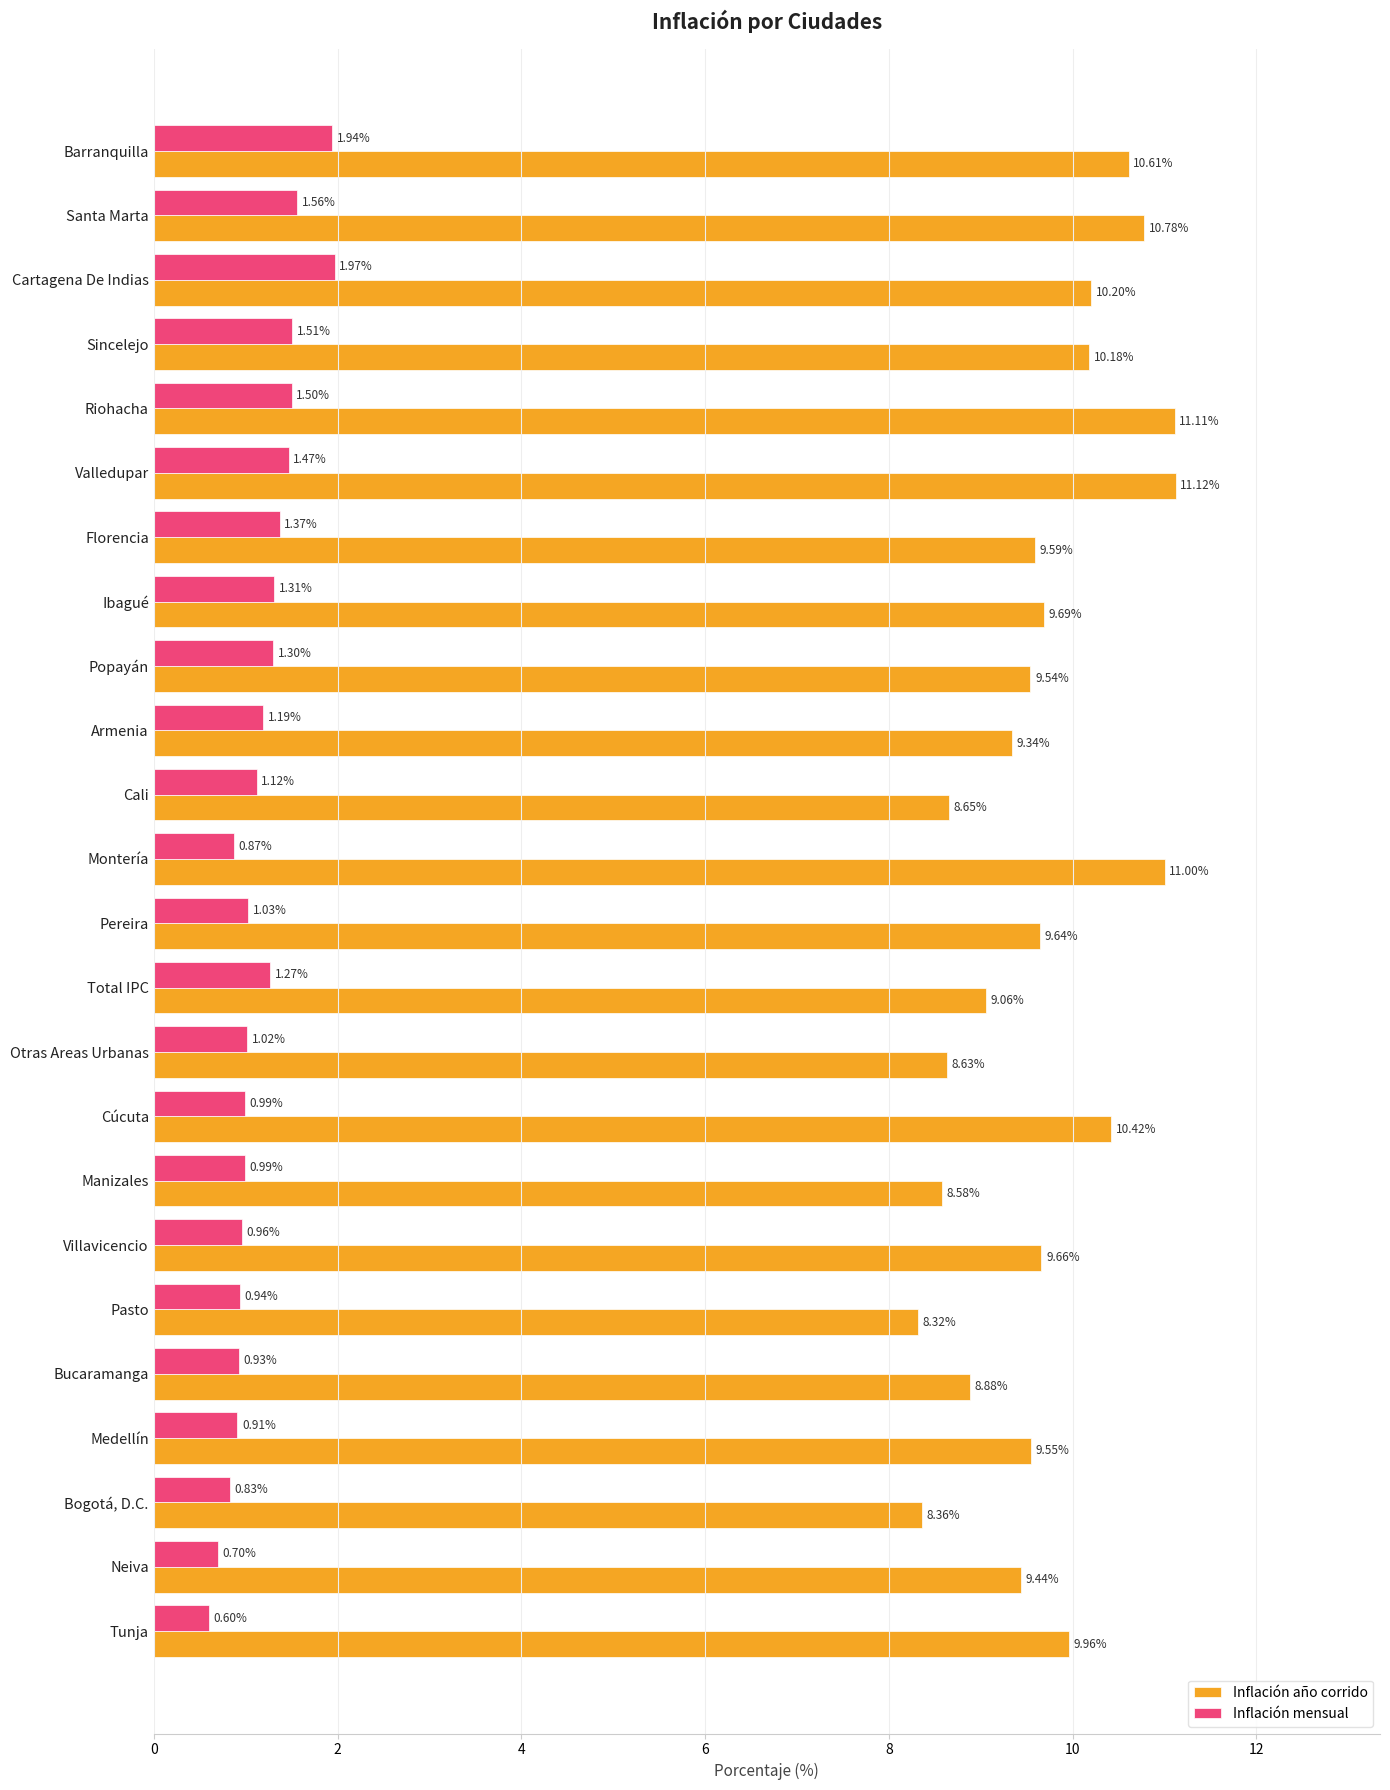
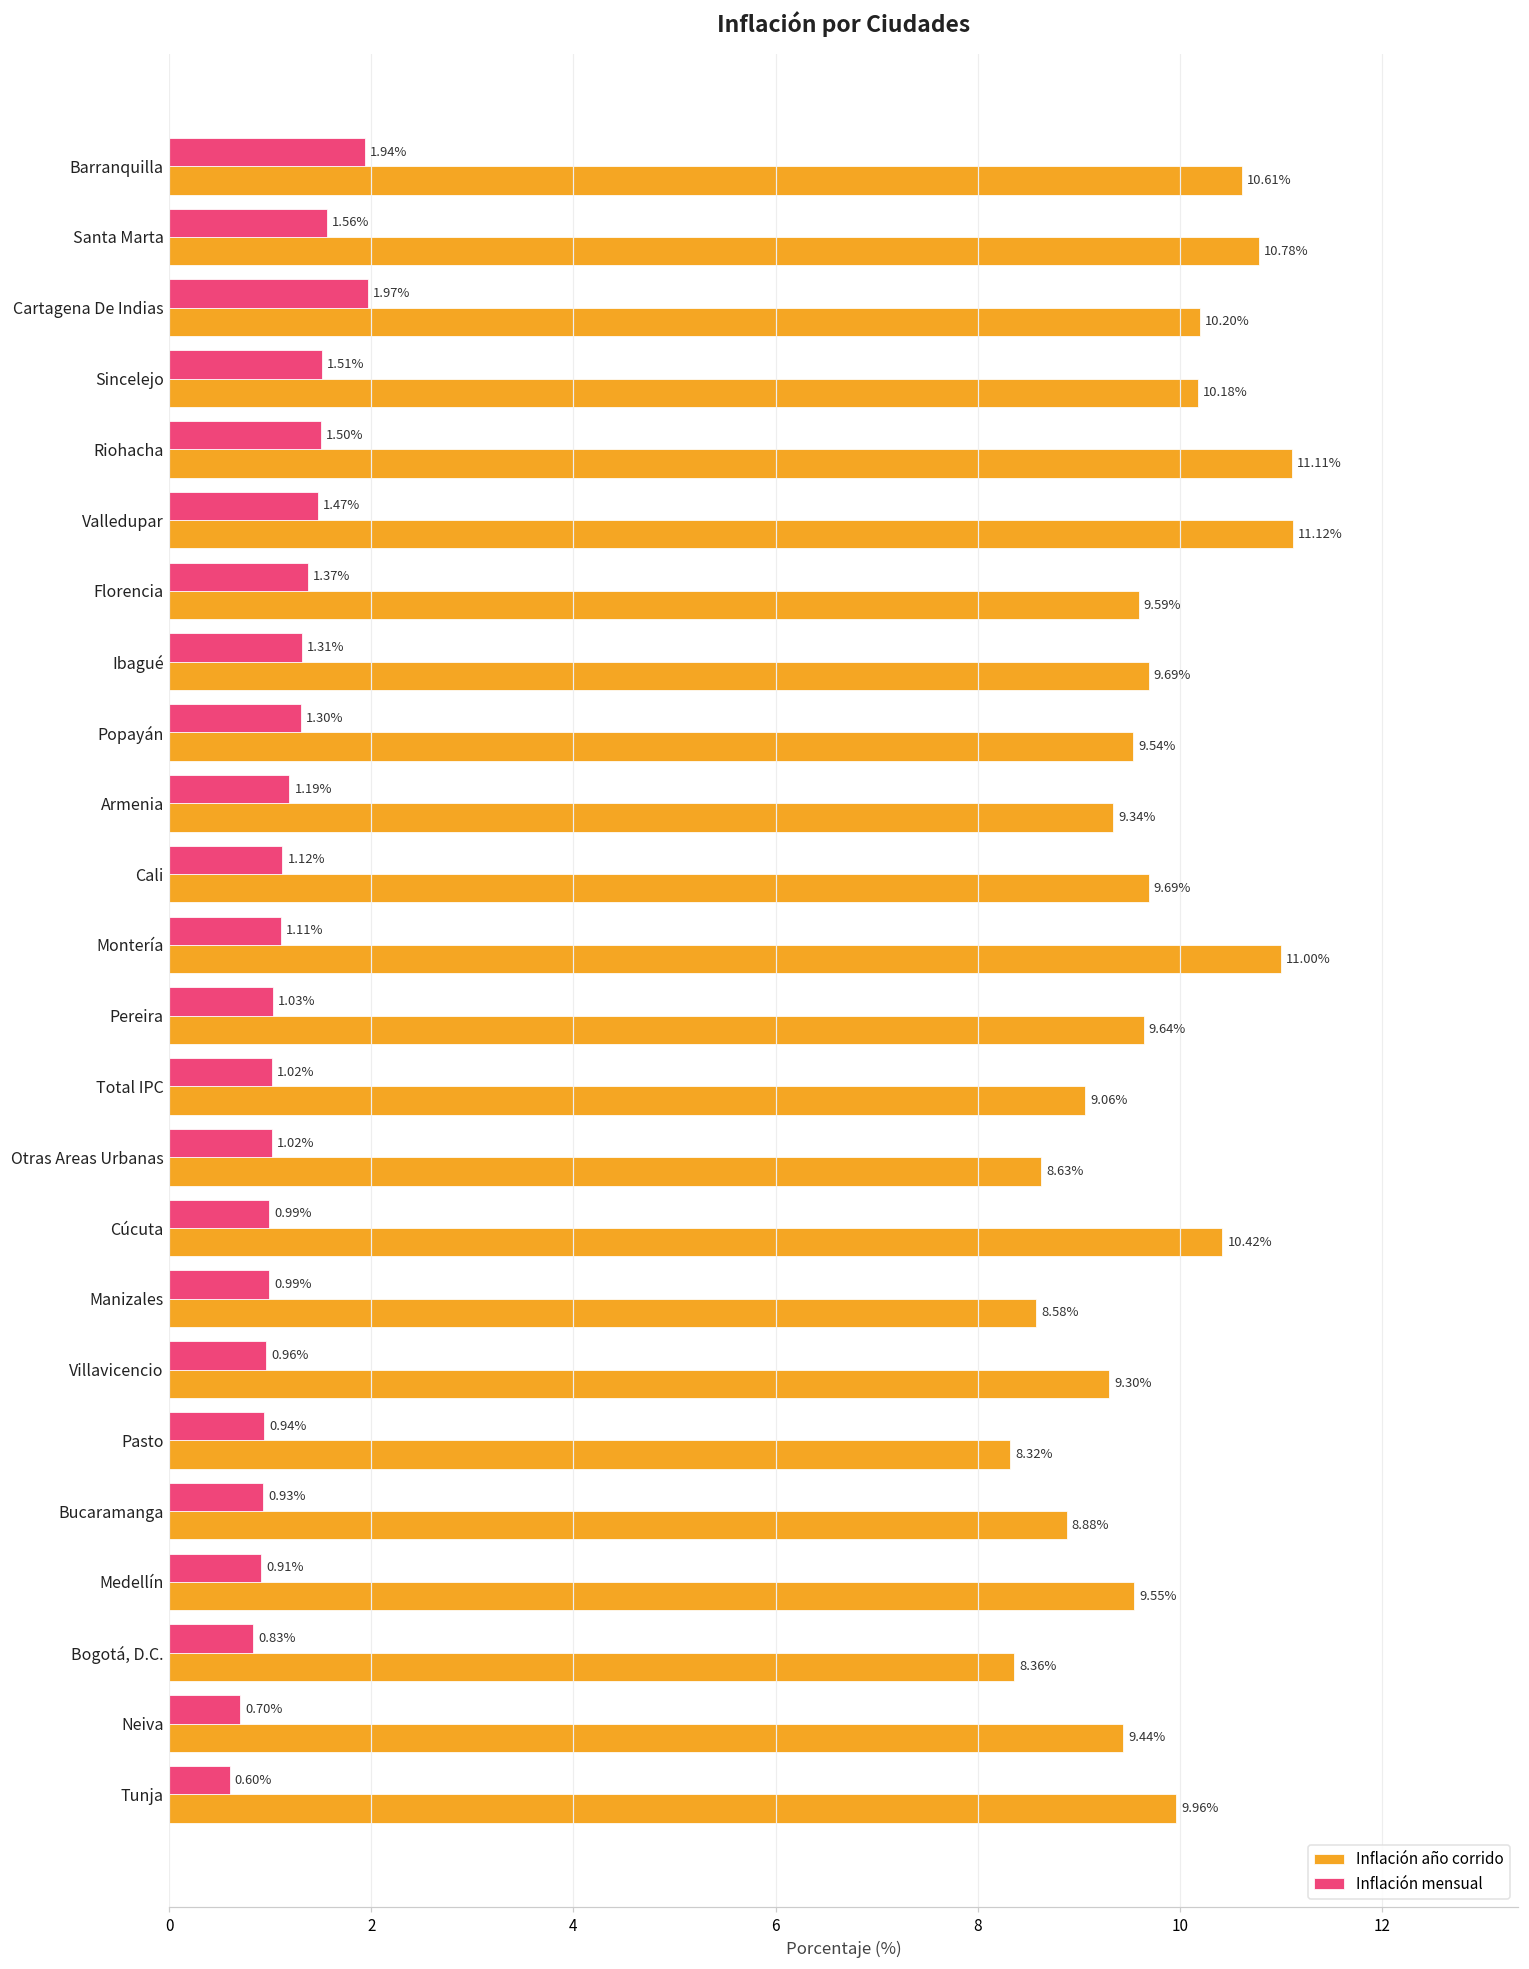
  {
    "Inflación año corrido": {
      "Barranquilla": "10.61%",
      "Santa Marta": "10.78%",
      "Cartagena De Indias": "10.20%",
      "Sincelejo": "10.18%",
      "Riohacha": "11.11%",
      "Valledupar": "11.12%",
      "Florencia": "9.59%",
      "Ibagué": "9.69%",
      "Popayán": "9.54%",
      "Armenia": "9.34%",
-     "Cali": "8.65%",
+     "Cali": "9.69%",
      "Montería": "11.00%",
      "Pereira": "9.64%",
      "Total IPC": "9.06%",
      "Otras Areas Urbanas": "8.63%",
      "Cúcuta": "10.42%",
      "Manizales": "8.58%",
-     "Villavicencio": "9.66%",
+     "Villavicencio": "9.30%",
      "Pasto": "8.32%",
      "Bucaramanga": "8.88%",
      "Medellín": "9.55%",
      "Bogotá, D.C.": "8.36%",
      "Neiva": "9.44%",
      "Tunja": "9.96%"
    },
    "Inflación mensual": {
      "Barranquilla": "1.94%",
      "Santa Marta": "1.56%",
      "Cartagena De Indias": "1.97%",
      "Sincelejo": "1.51%",
      "Riohacha": "1.50%",
      "Valledupar": "1.47%",
      "Florencia": "1.37%",
      "Ibagué": "1.31%",
      "Popayán": "1.30%",
      "Armenia": "1.19%",
      "Cali": "1.12%",
-     "Montería": "0.87%",
+     "Montería": "1.11%",
      "Pereira": "1.03%",
-     "Total IPC": "1.27%",
+     "Total IPC": "1.02%",
      "Otras Areas Urbanas": "1.02%",
      "Cúcuta": "0.99%",
      "Manizales": "0.99%",
      "Villavicencio": "0.96%",
      "Pasto": "0.94%",
      "Bucaramanga": "0.93%",
      "Medellín": "0.91%",
      "Bogotá, D.C.": "0.83%",
      "Neiva": "0.70%",
      "Tunja": "0.60%"
    }
  }
